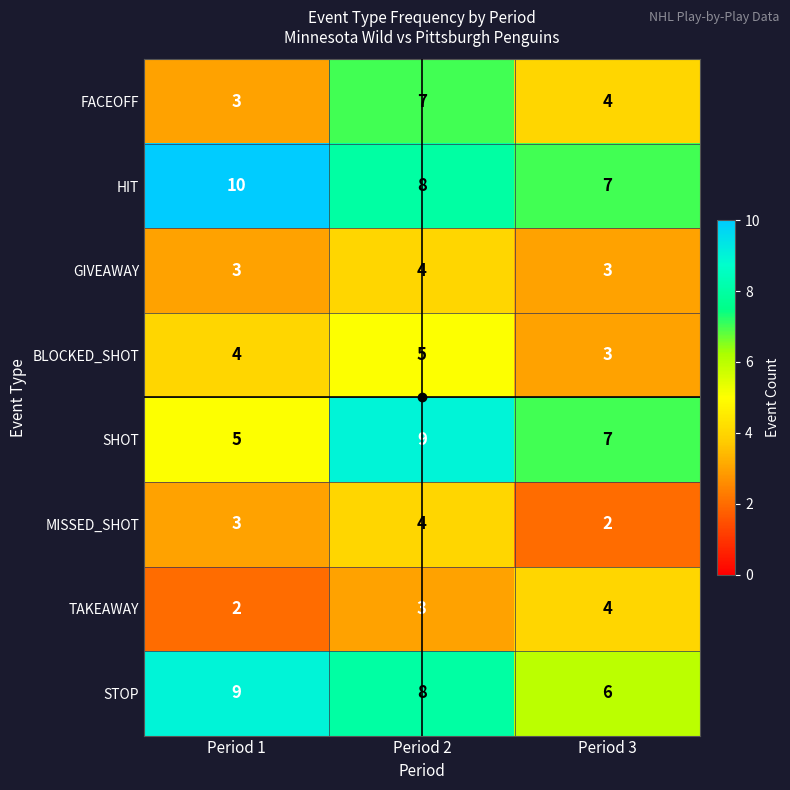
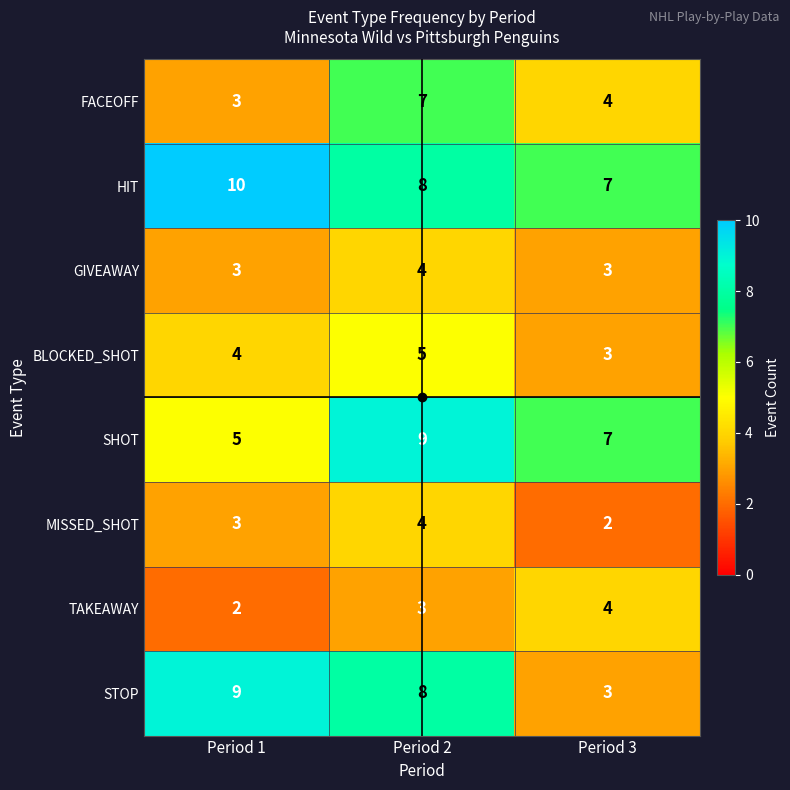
  {
    "FACEOFF": {
      "Period 1": 3,
      "Period 2": 7,
      "Period 3": 4
    },
    "HIT": {
      "Period 1": 10,
      "Period 2": 8,
      "Period 3": 7
    },
    "GIVEAWAY": {
      "Period 1": 3,
      "Period 2": 4,
      "Period 3": 3
    },
    "BLOCKED_SHOT": {
      "Period 1": 4,
      "Period 2": 5,
      "Period 3": 3
    },
    "SHOT": {
      "Period 1": 5,
      "Period 2": 9,
      "Period 3": 7
    },
    "MISSED_SHOT": {
      "Period 1": 3,
      "Period 2": 4,
      "Period 3": 2
    },
    "TAKEAWAY": {
      "Period 1": 2,
      "Period 2": 3,
      "Period 3": 4
    },
    "STOP": {
      "Period 1": 9,
      "Period 2": 8,
-     "Period 3": 6
+     "Period 3": 3
    }
  }
